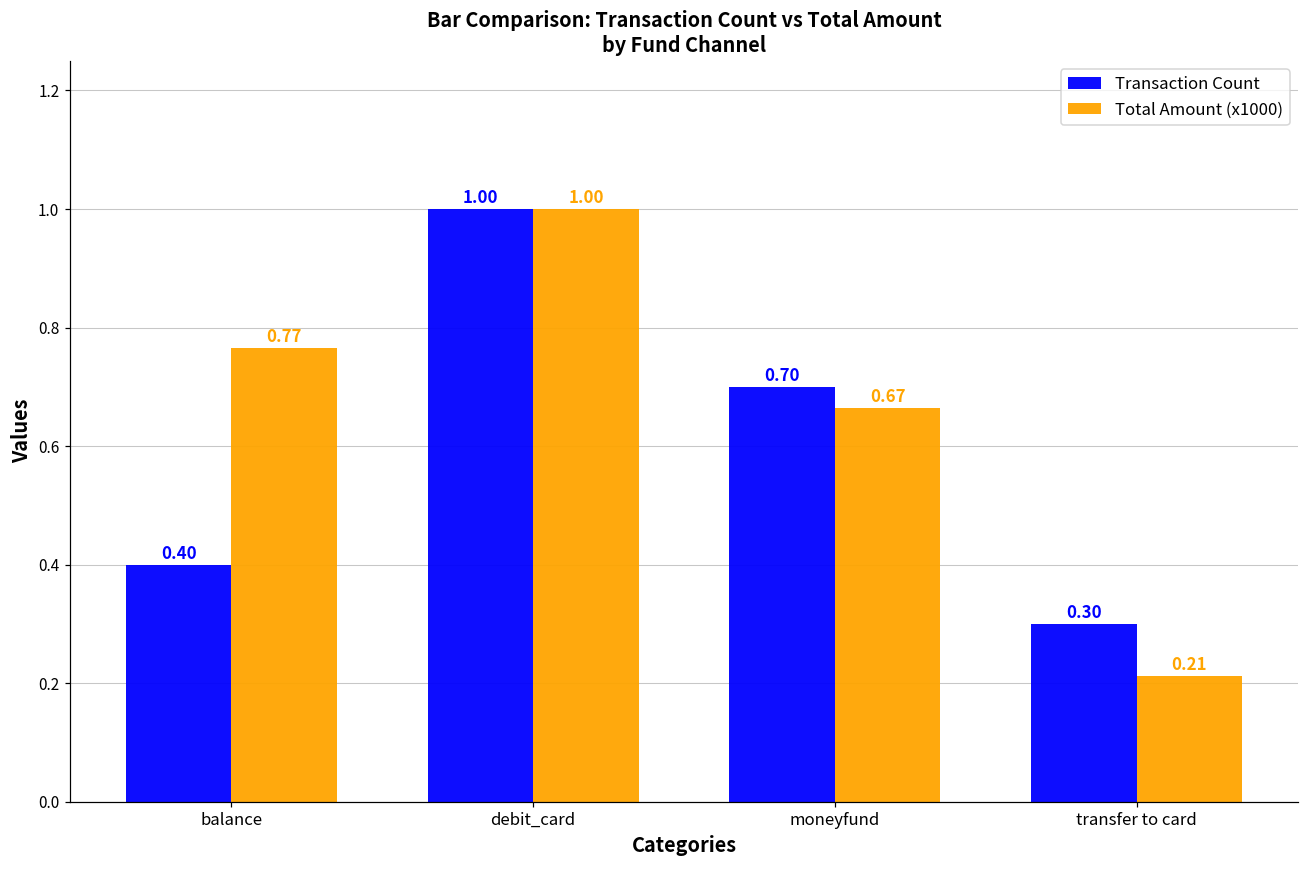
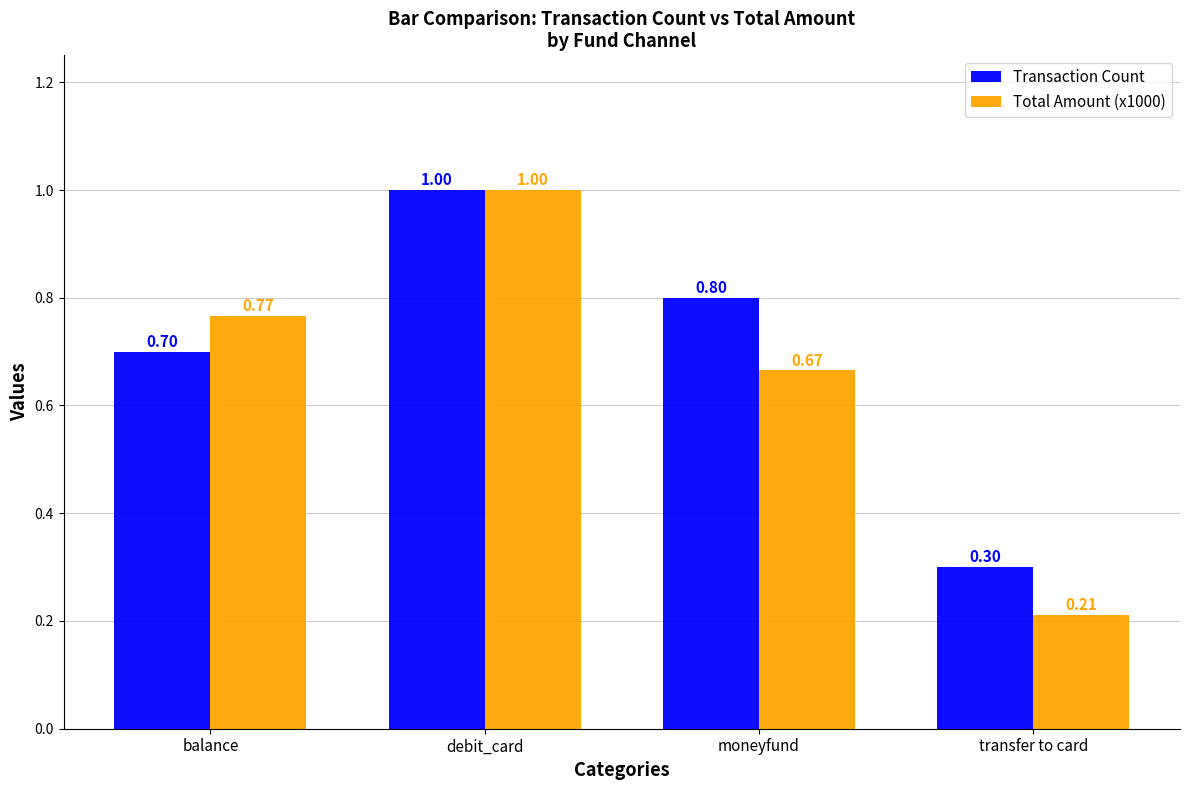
  {
    "Transaction Count": {
-     "balance": 0.40,
+     "balance": 0.70,
      "debit_card": 1.00,
-     "moneyfund": 0.70,
+     "moneyfund": 0.80,
      "transfer to card": 0.30
    },
    "Total Amount (x1000)": {
      "balance": 0.77,
      "debit_card": 1.00,
      "moneyfund": 0.67,
      "transfer to card": 0.21
    }
  }
